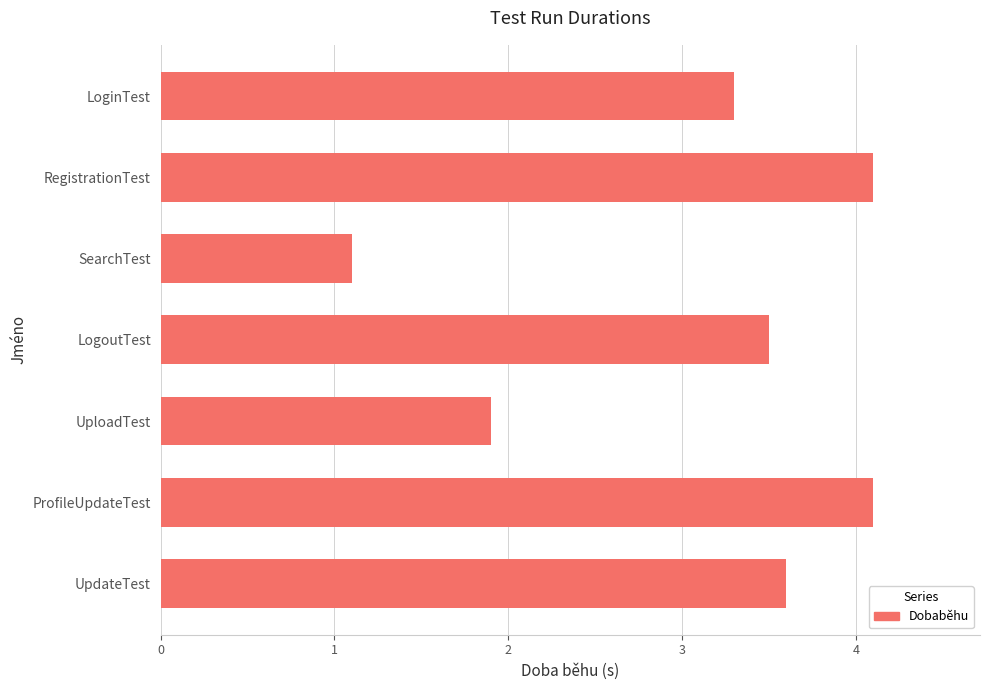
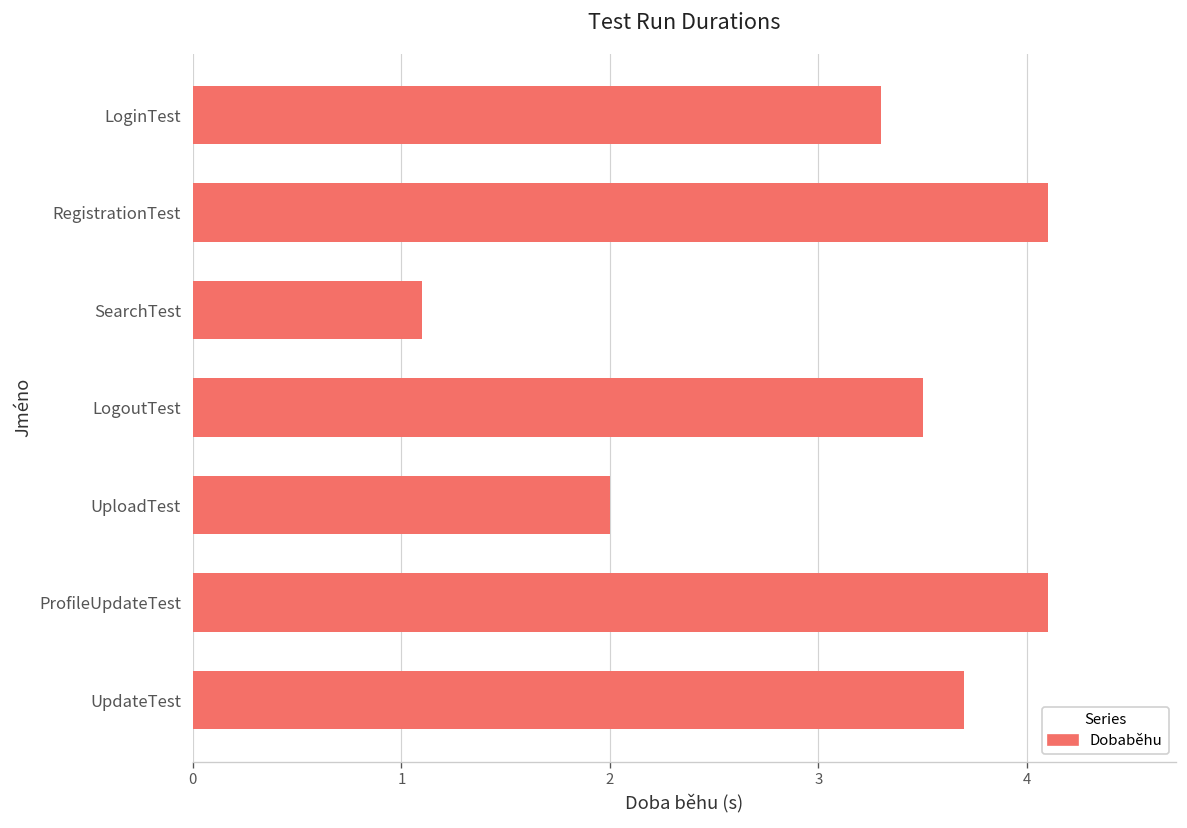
  {
    "LoginTest": 3.3,
    "RegistrationTest": 4.1,
    "SearchTest": 1.1,
    "LogoutTest": 3.5,
-   "UploadTest": 1.9,
+   "UploadTest": 2.0,
    "ProfileUpdateTest": 4.1,
-   "UpdateTest": 3.6
+   "UpdateTest": 3.7
  }
